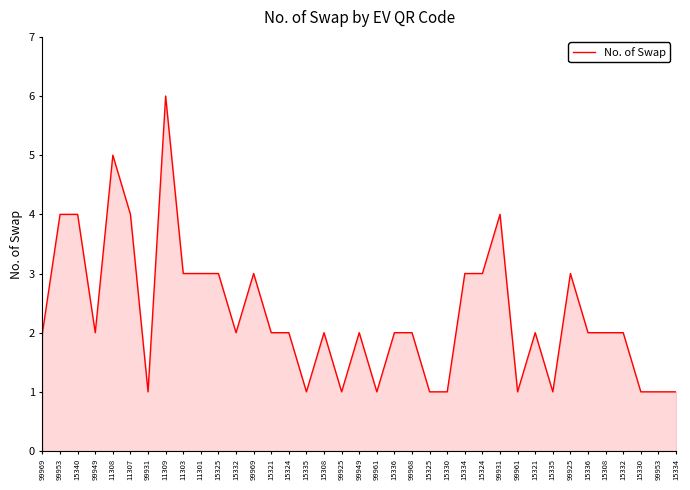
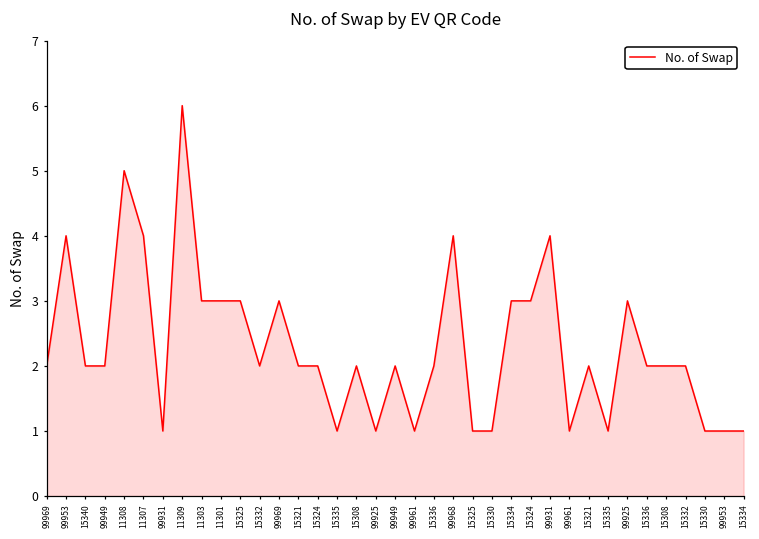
  {
-   "15340": 4,
+   "15340": 2,
    "11308": 5,
    "11307": 4,
    "11309": 6,
    "11303": 3,
    "11301": 3,
-   "99968": 2
+   "99968": 4
  }
